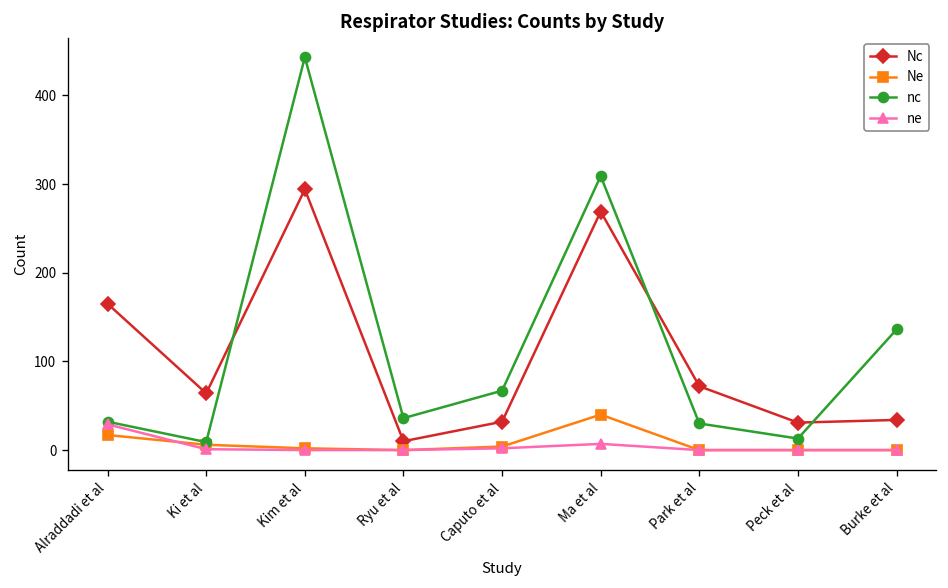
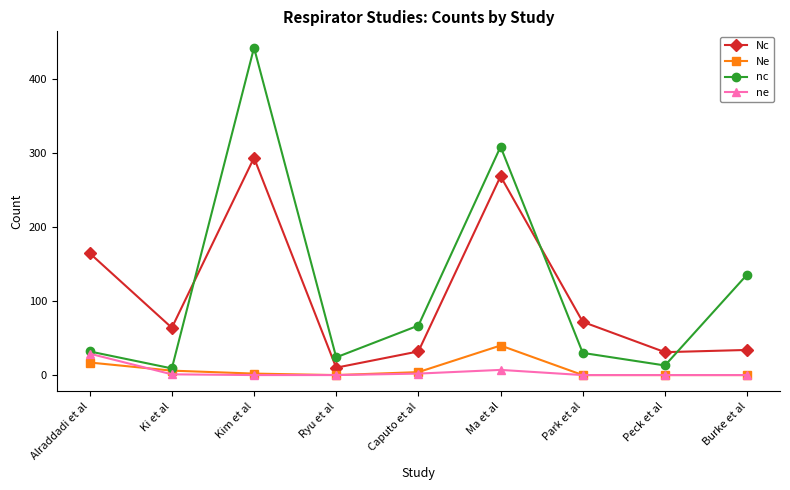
  {
    "Nc": {
      "Alraddadi et al": 170,
      "Ki et al": 60,
      "Kim et al": 290,
      "Ryu et al": 10,
      "Caputo et al": 30,
      "Ma et al": 270,
      "Park et al": 70,
      "Peck et al": 30,
      "Burke et al": 30
    },
    "Ne": {
      "Alraddadi et al": 20,
      "Ma et al": 40
    },
    "nc": {
      "Kim et al": 440,
-     "Ryu et al": 40,
+     "Ryu et al": 20,
      "Caputo et al": 70,
      "Ma et al": 310,
      "Park et al": 30,
      "Peck et al": 10,
      "Burke et al": 140
    },
    "ne": {
      "Ki et al": 0,
      "Ma et al": 10
    }
  }
